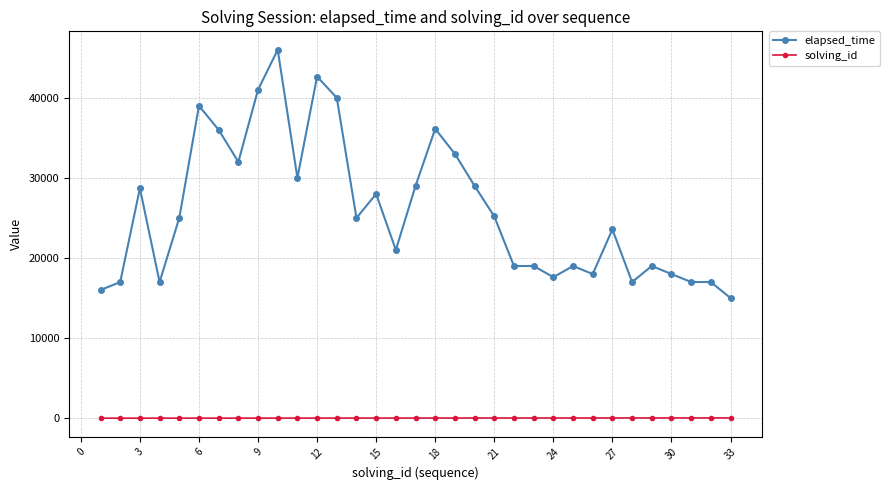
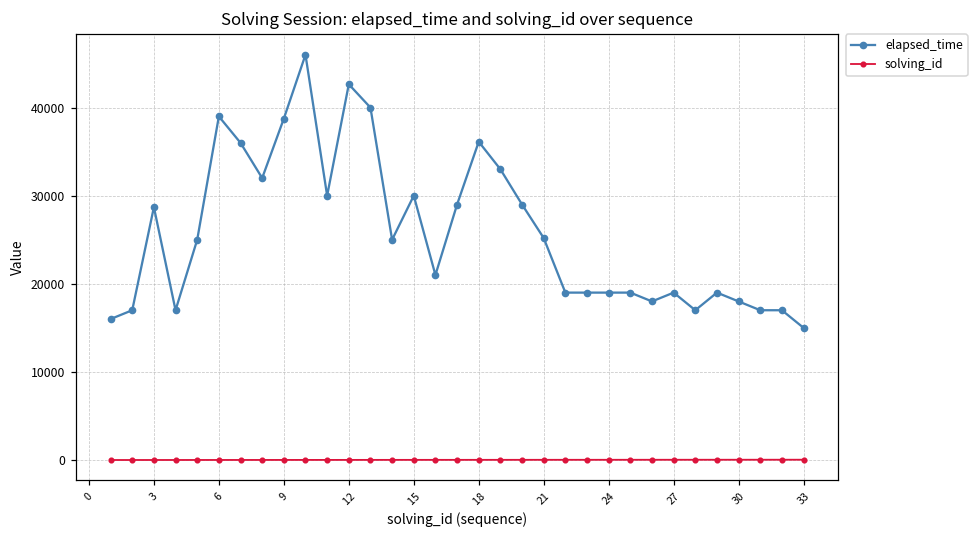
  {
    "elapsed_time": {
      "3": 29000,
      "6": 39000,
-     "9": 41000,
+     "9": 39000,
      "12": 43000,
-     "15": 28000,
+     "15": 30000,
      "18": 36000,
      "21": 25000,
-     "24": 18000,
-     "27": 24000,
+     "24": 19000,
+     "27": 19000,
      "30": 18000,
      "33": 15000
    },
    "solving_id": {
      "3": 0,
      "6": 0,
      "9": 0,
      "12": 0,
      "15": 0,
      "18": 0,
      "21": 0,
      "24": 0,
      "27": 0,
      "30": 0,
      "33": 0
    }
  }
